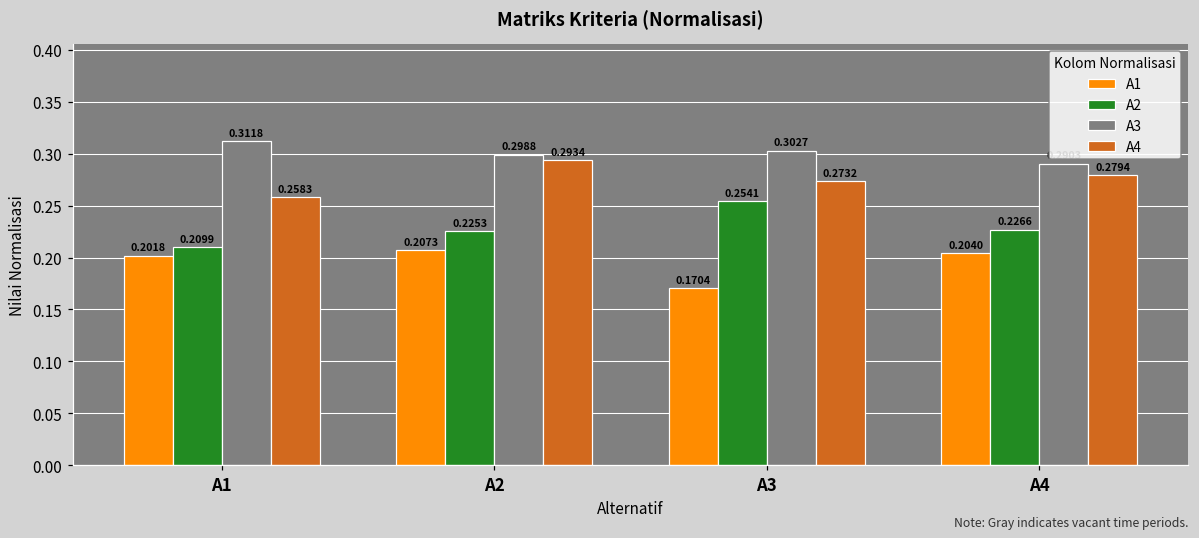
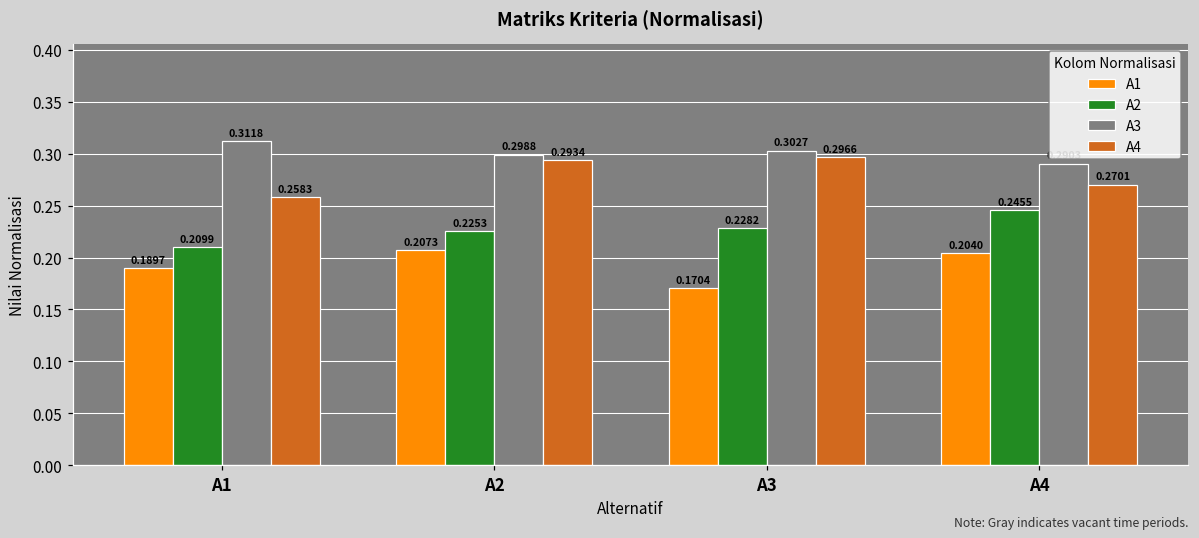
  {
    "A1": {
-     "A1": 0.2018,
+     "A1": 0.1897,
      "A2": 0.2073,
      "A3": 0.1704,
      "A4": 0.2040
    },
    "A2": {
      "A1": 0.2099,
      "A2": 0.2253,
-     "A3": 0.2541,
-     "A4": 0.2266
+     "A3": 0.2282,
+     "A4": 0.2455
    },
    "A3": {
      "A1": 0.3118,
      "A2": 0.2988,
      "A3": 0.3027
    },
    "A4": {
      "A1": 0.2583,
      "A2": 0.2934,
-     "A3": 0.2732,
-     "A4": 0.2794
+     "A3": 0.2966,
+     "A4": 0.2701
    }
  }
